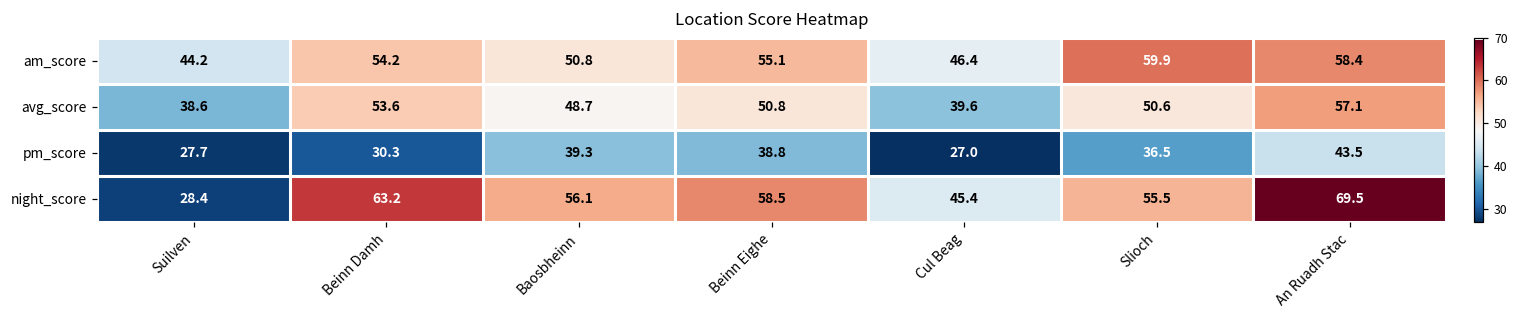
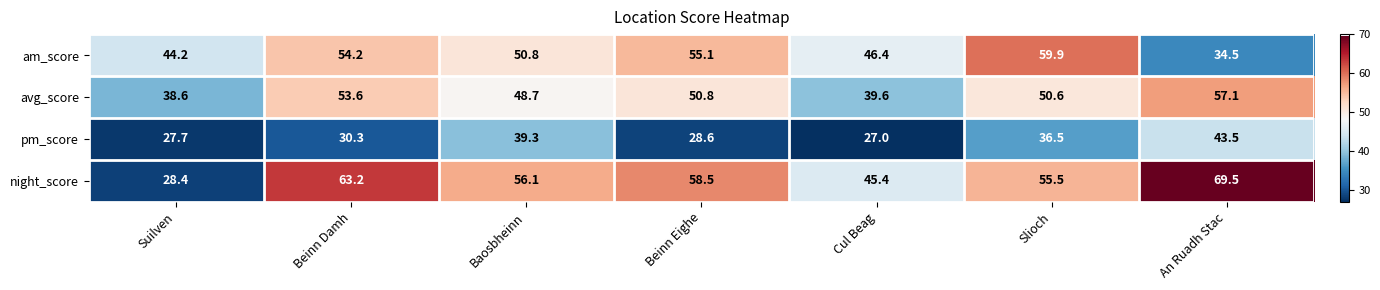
  {
    "am_score": {
      "Suilven": 44.2,
      "Beinn Damh": 54.2,
      "Baosbheinn": 50.8,
      "Beinn Eighe": 55.1,
      "Cul Beag": 46.4,
      "Slioch": 59.9,
-     "An Ruadh Stac": 58.4
+     "An Ruadh Stac": 34.5
    },
    "avg_score": {
      "Suilven": 38.6,
      "Beinn Damh": 53.6,
      "Baosbheinn": 48.7,
      "Beinn Eighe": 50.8,
      "Cul Beag": 39.6,
      "Slioch": 50.6,
      "An Ruadh Stac": 57.1
    },
    "pm_score": {
      "Suilven": 27.7,
      "Beinn Damh": 30.3,
      "Baosbheinn": 39.3,
-     "Beinn Eighe": 38.8,
+     "Beinn Eighe": 28.6,
      "Cul Beag": 27.0,
      "Slioch": 36.5,
      "An Ruadh Stac": 43.5
    },
    "night_score": {
      "Suilven": 28.4,
      "Beinn Damh": 63.2,
      "Baosbheinn": 56.1,
      "Beinn Eighe": 58.5,
      "Cul Beag": 45.4,
      "Slioch": 55.5,
      "An Ruadh Stac": 69.5
    }
  }
